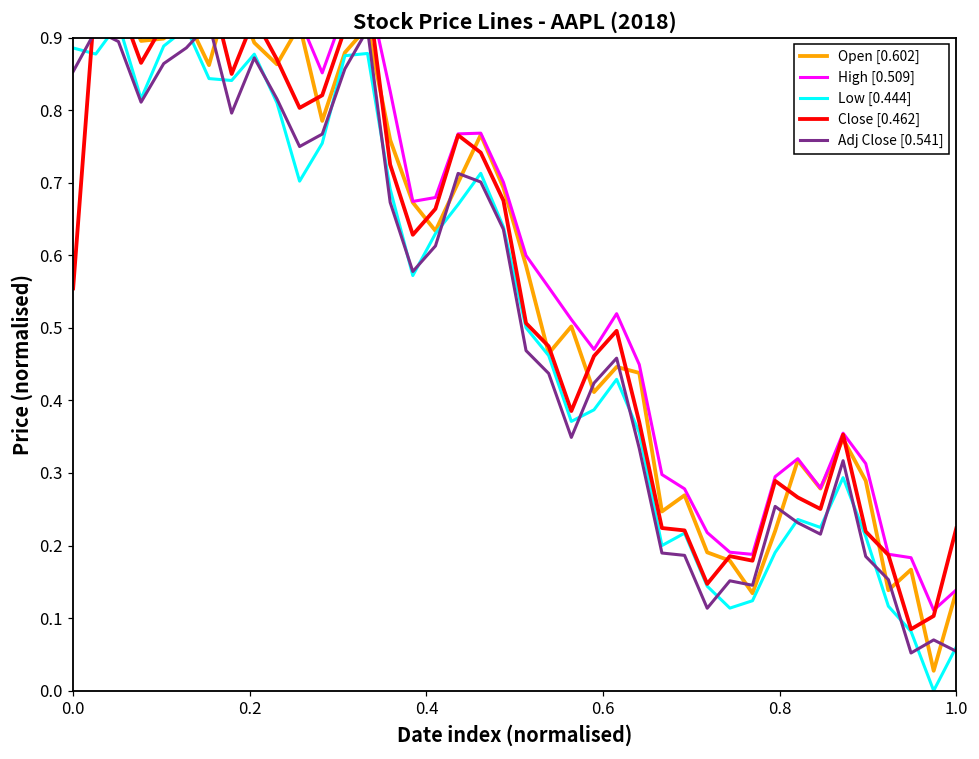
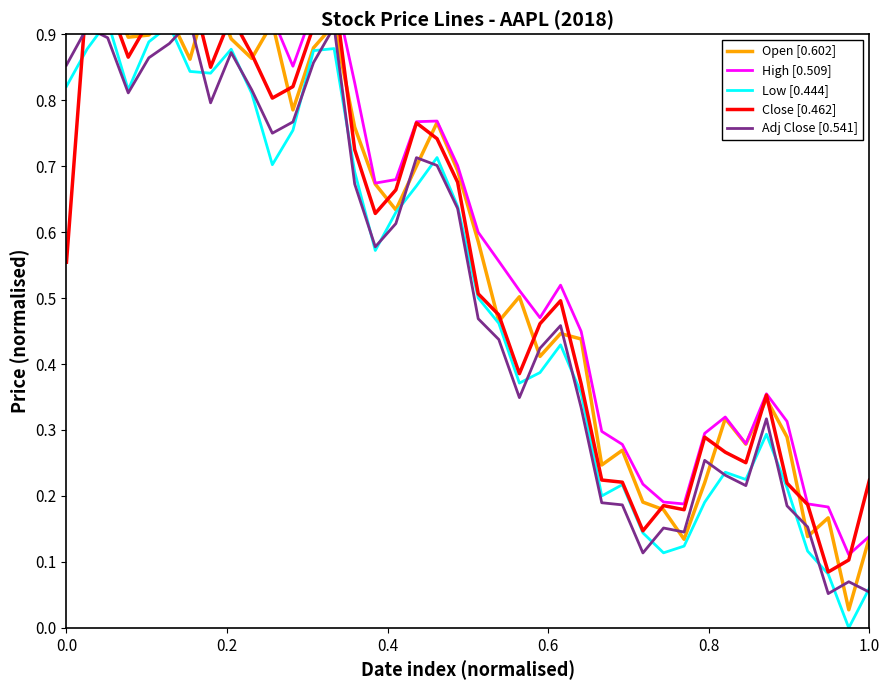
  {
    "Low [0.444]": {
-     "0.0": 0.89,
+     "0.0": 0.82,
      "1.0": 0.06
    },
    "Close [0.462]": {
      "0.0": 0.55,
      "1.0": 0.22
    },
    "Adj Close [0.541]": {
      "0.0": 0.85,
      "1.0": 0.05
    }
  }
